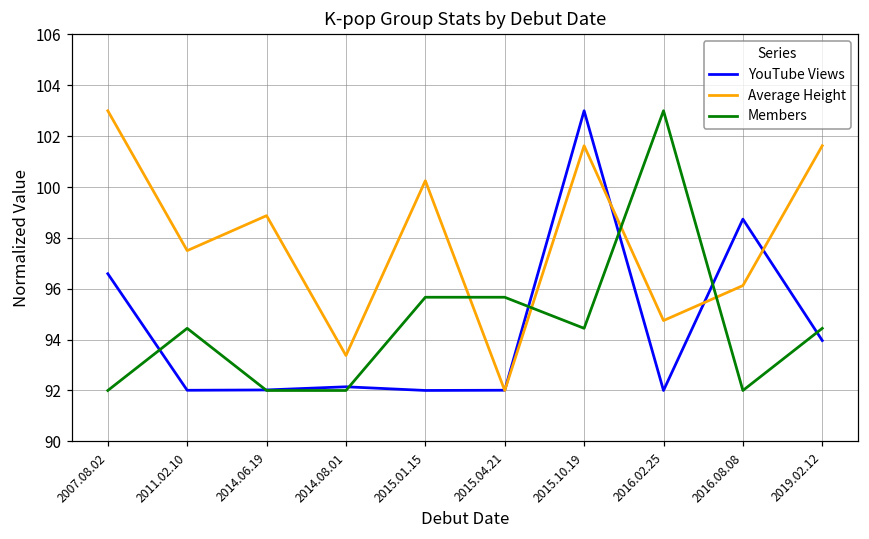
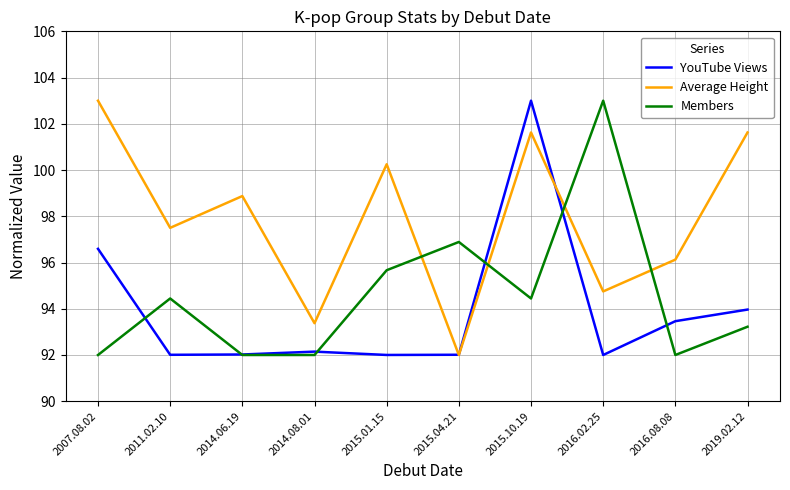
  {
    "YouTube Views": {
      "2007.08.02": 96.6,
      "2011.02.10": 92.0,
      "2014.08.01": 92.1,
      "2015.01.15": 92.0,
      "2015.10.19": 103.0,
      "2016.02.25": 92.0,
-     "2016.08.08": 98.7,
+     "2016.08.08": 93.5,
      "2019.02.12": 94.0
    },
    "Average Height": {
      "2007.08.02": 103.0,
      "2011.02.10": 97.5,
      "2014.06.19": 98.9,
      "2014.08.01": 93.4,
      "2015.01.15": 100.2,
      "2015.10.19": 101.6,
      "2016.02.25": 94.7,
      "2016.08.08": 96.1,
      "2019.02.12": 101.6
    },
    "Members": {
      "2007.08.02": 92.0,
      "2011.02.10": 94.4,
      "2014.08.01": 92.0,
      "2015.01.15": 95.7,
-     "2015.04.21": 95.7,
+     "2015.04.21": 96.9,
      "2015.10.19": 94.4,
      "2016.02.25": 103.0,
      "2016.08.08": 92.0,
-     "2019.02.12": 94.4
+     "2019.02.12": 93.2
    }
  }
